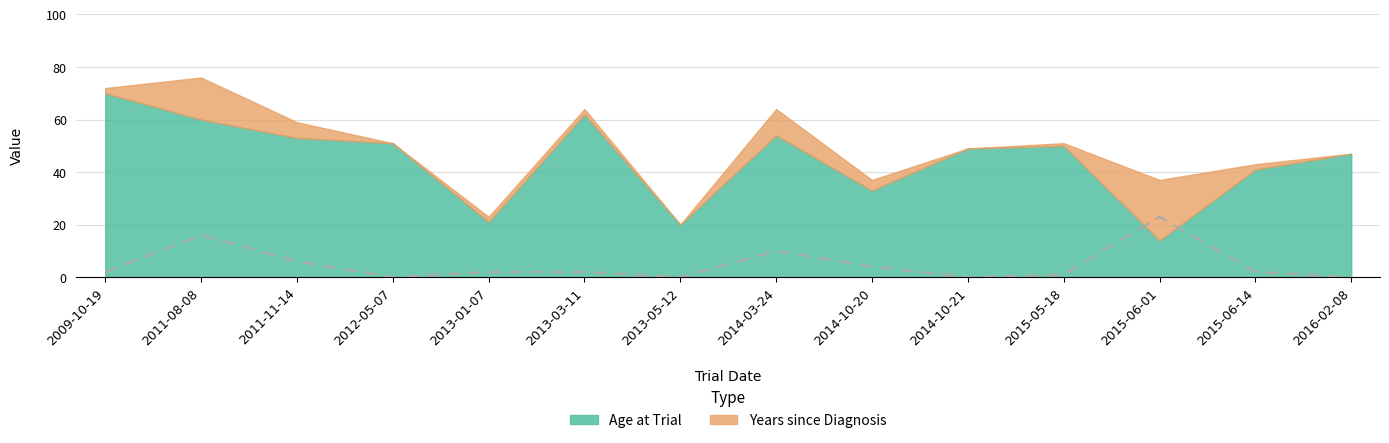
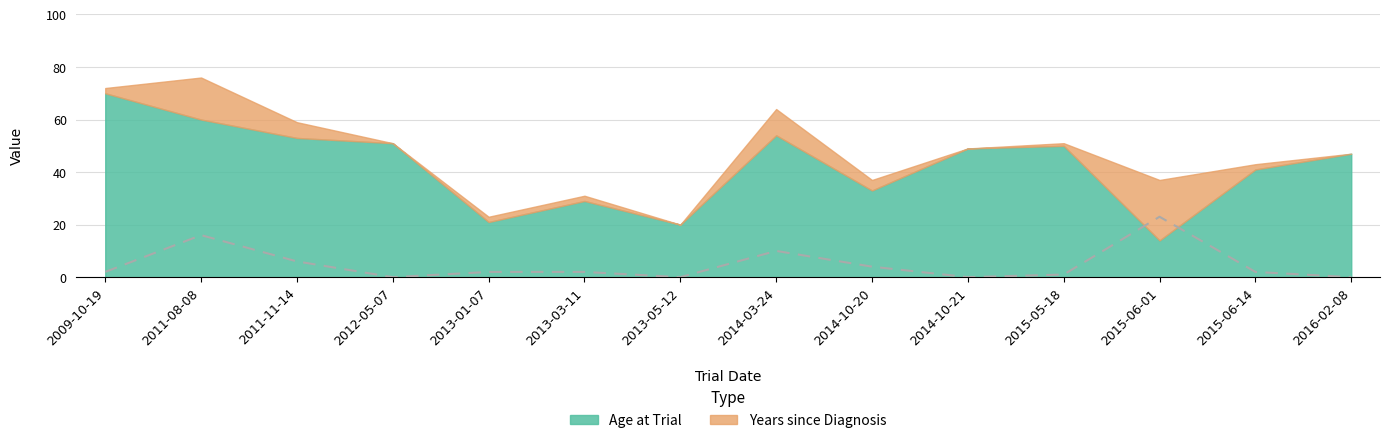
  {
    "Age at Trial": {
      "2009-10-19": 70,
      "2011-08-08": 60,
      "2011-11-14": 53,
      "2013-01-07": 21,
-     "2013-03-11": 62,
+     "2013-03-11": 29,
      "2014-03-24": 54,
      "2014-10-20": 33,
      "2015-05-18": 50,
      "2015-06-01": 14,
      "2015-06-14": 41
    },
    "Years since Diagnosis": {
      "2009-10-19": 2,
      "2011-08-08": 16,
      "2011-11-14": 6,
      "2013-01-07": 2,
      "2013-03-11": 2,
      "2014-03-24": 10,
      "2014-10-20": 4,
      "2015-05-18": 1,
      "2015-06-01": 23,
      "2015-06-14": 2
    }
  }
